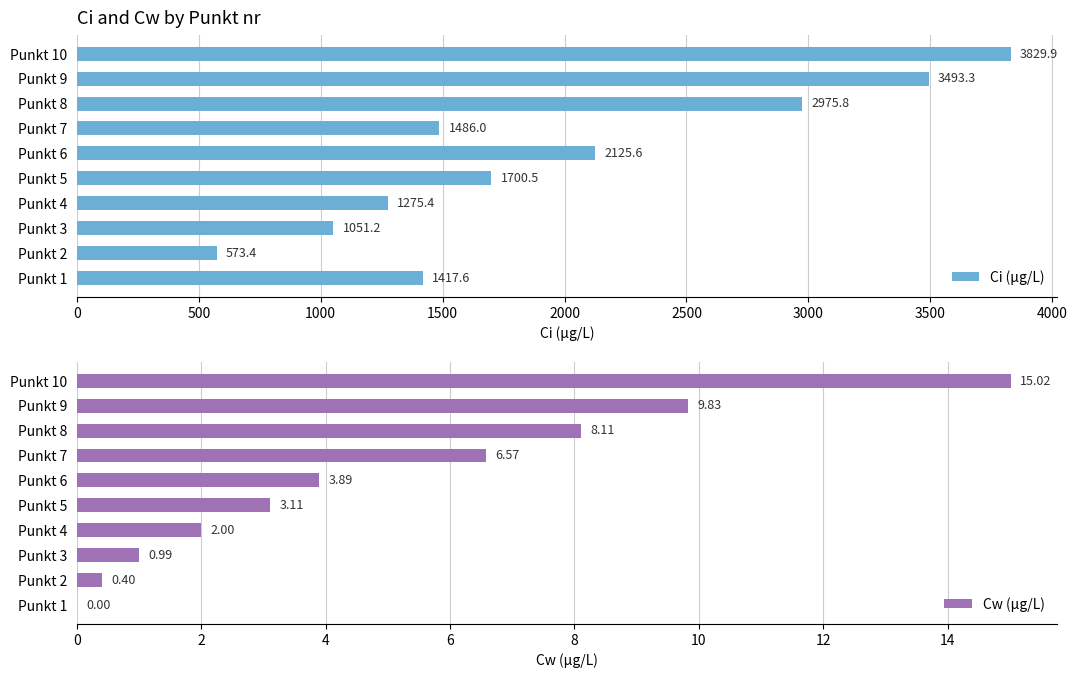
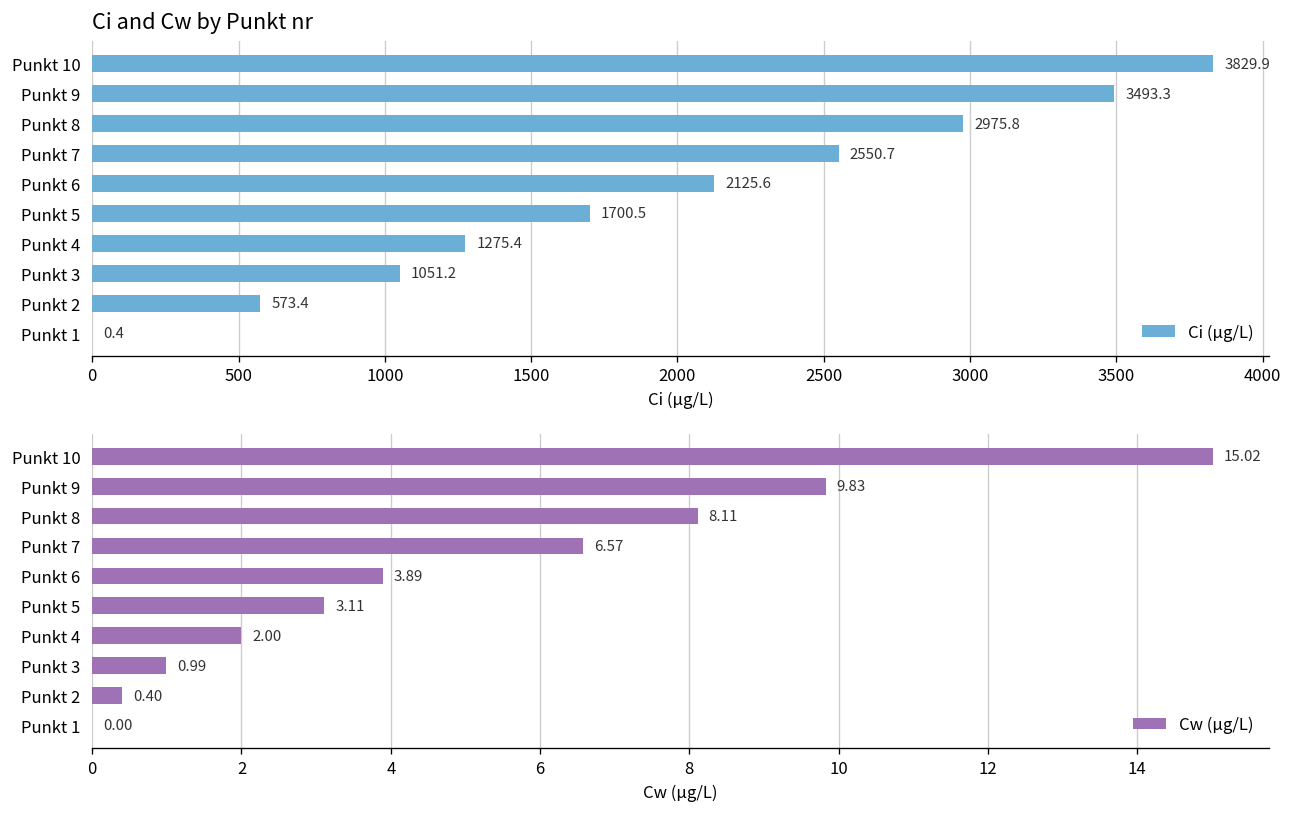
  {
    "Ci and Cw by Punkt nr": {
      "Punkt 10": 3829.9,
      "Punkt 9": 3493.3,
      "Punkt 8": 2975.8,
-     "Punkt 7": 1486.0,
+     "Punkt 7": 2550.7,
      "Punkt 6": 2125.6,
      "Punkt 5": 1700.5,
      "Punkt 4": 1275.4,
      "Punkt 3": 1051.2,
      "Punkt 2": 573.4,
-     "Punkt 1": 1417.6
+     "Punkt 1": 0.4
    }
  }
